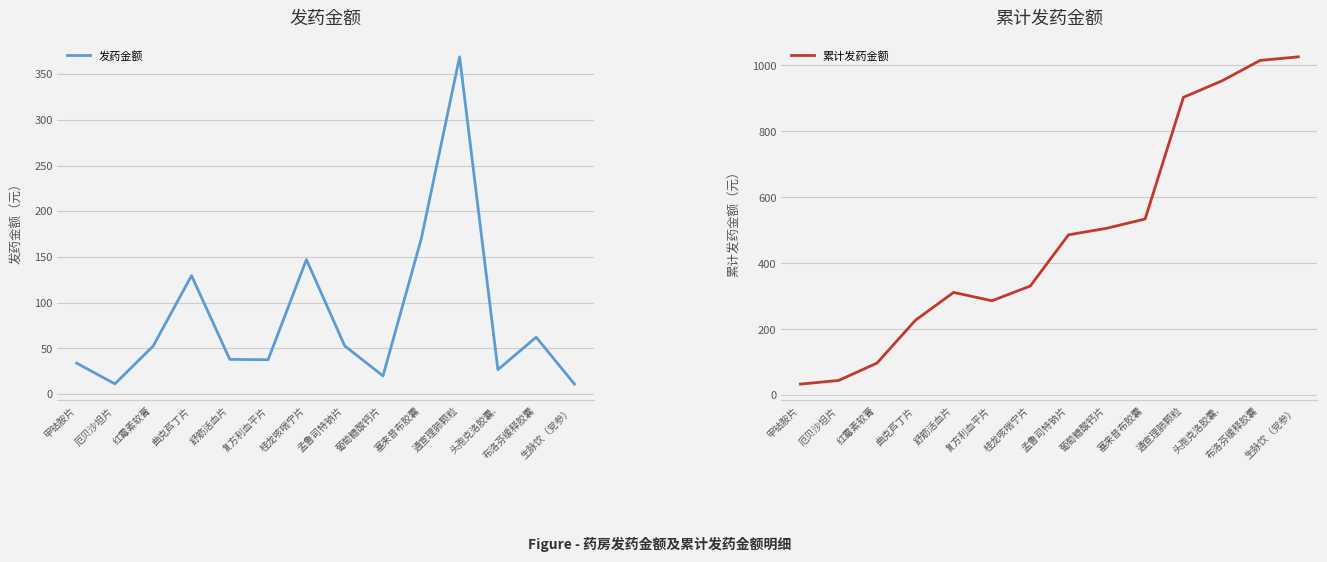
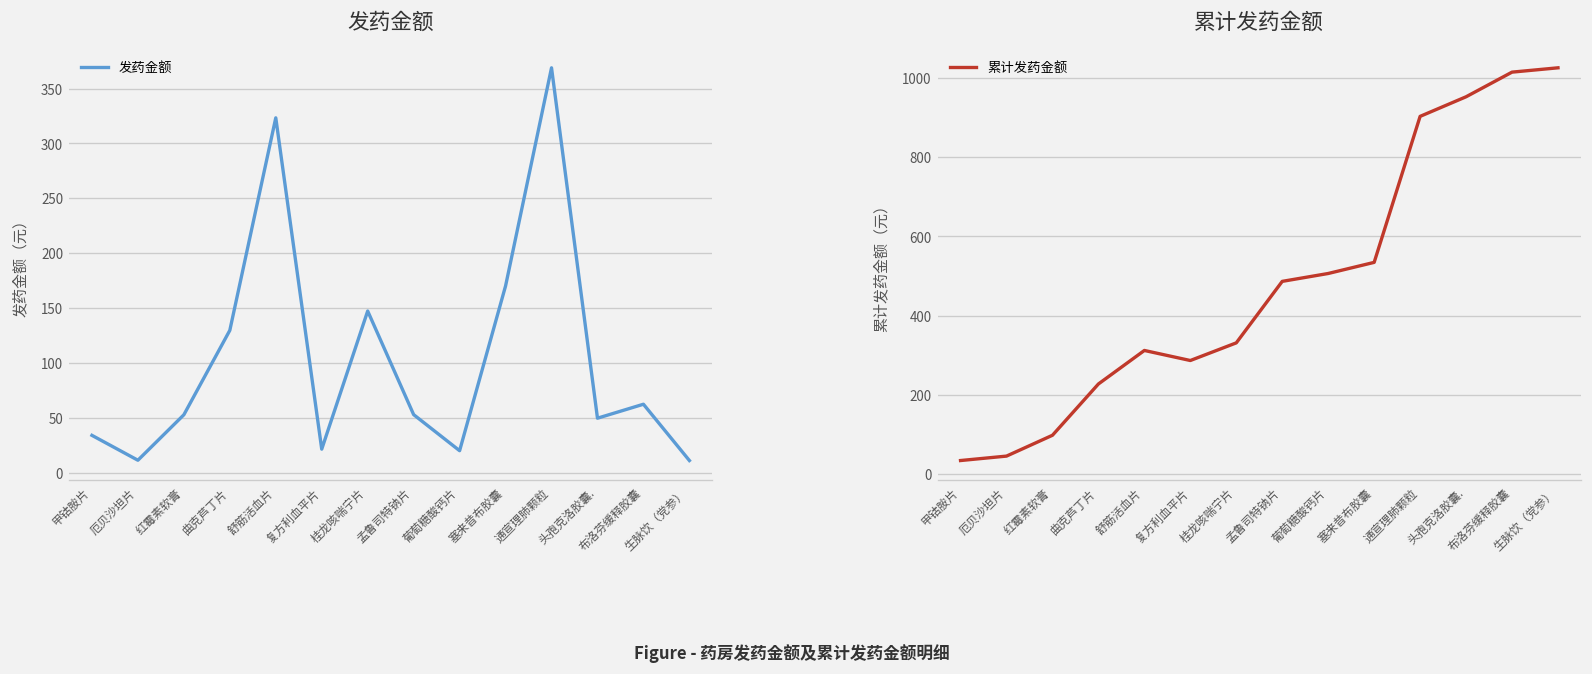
  {
    "发药金额": {
      "甲钴胺片": 30,
      "厄贝沙坦片": 10,
      "红霉素软膏": 50,
      "曲克芦丁片": 130,
-     "舒筋活血片": 40,
-     "复方利血平片": 40,
+     "舒筋活血片": 320,
+     "复方利血平片": 20,
      "桂龙咳喘宁片": 150,
      "孟鲁司特钠片": 50,
      "葡萄糖酸钙片": 20,
      "塞来昔布胶囊": 170,
      "通宣理肺颗粒": 370,
-     "头孢克洛胶囊.": 30,
+     "头孢克洛胶囊.": 50,
      "布洛芬缓释胶囊": 60,
      "生脉饮（党参）": 10
    },
    "累计发药金额": {
      "甲钴胺片": 30,
      "厄贝沙坦片": 50,
      "红霉素软膏": 100,
      "曲克芦丁片": 230,
      "舒筋活血片": 310,
      "复方利血平片": 290,
      "桂龙咳喘宁片": 330,
      "孟鲁司特钠片": 490,
      "葡萄糖酸钙片": 510,
      "塞来昔布胶囊": 530,
      "通宣理肺颗粒": 900,
      "头孢克洛胶囊.": 950,
      "布洛芬缓释胶囊": 1020,
      "生脉饮（党参）": 1030
    }
  }
